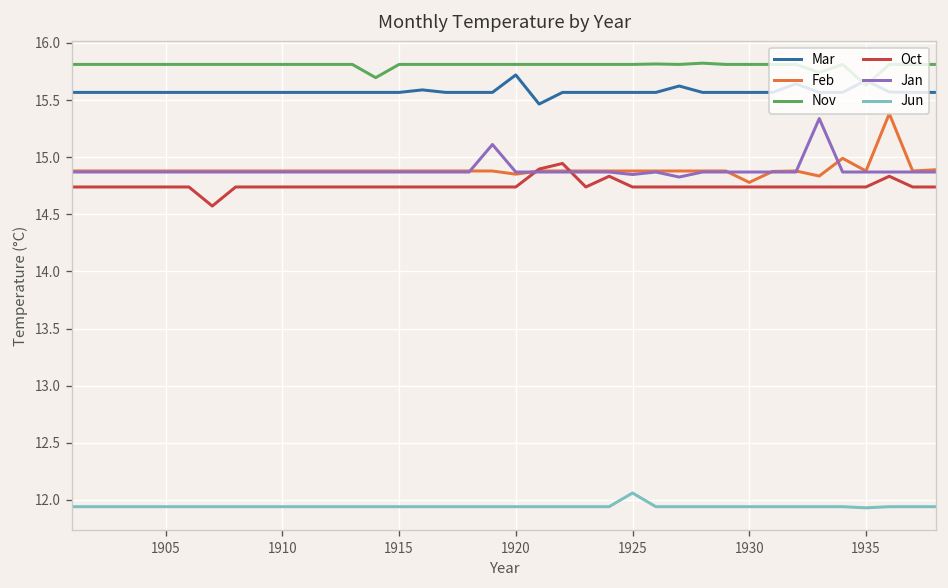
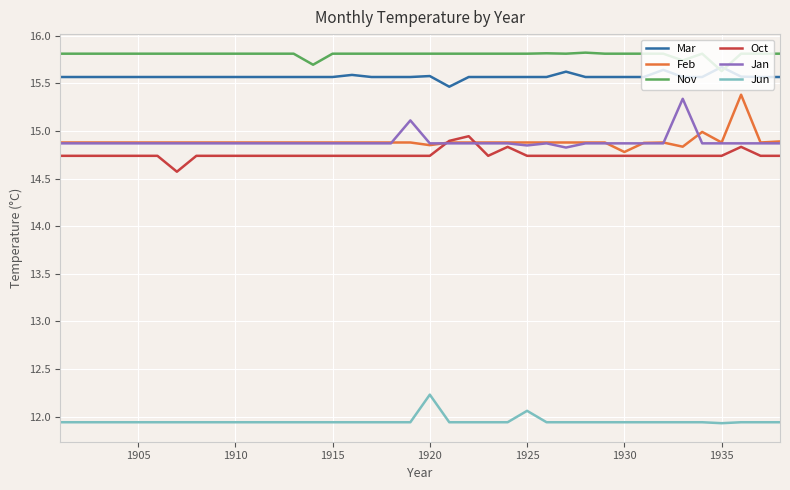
  {
    "Mar": {
      "1905": 15.6,
      "1910": 15.6,
      "1915": 15.6,
-     "1920": 15.7,
+     "1920": 15.6,
      "1925": 15.6,
      "1930": 15.6
    },
    "Nov": {
      "1905": 15.8,
      "1910": 15.8,
      "1915": 15.8,
      "1920": 15.8,
      "1925": 15.8,
      "1930": 15.8
    },
    "Jan": {
      "1925": 14.8,
      "1930": 14.9
    },
    "Jun": {
      "1905": 11.9,
      "1910": 11.9,
      "1915": 11.9,
-     "1920": 11.9,
+     "1920": 12.2,
      "1925": 12.1,
      "1930": 11.9,
      "1935": 11.9
    }
  }
